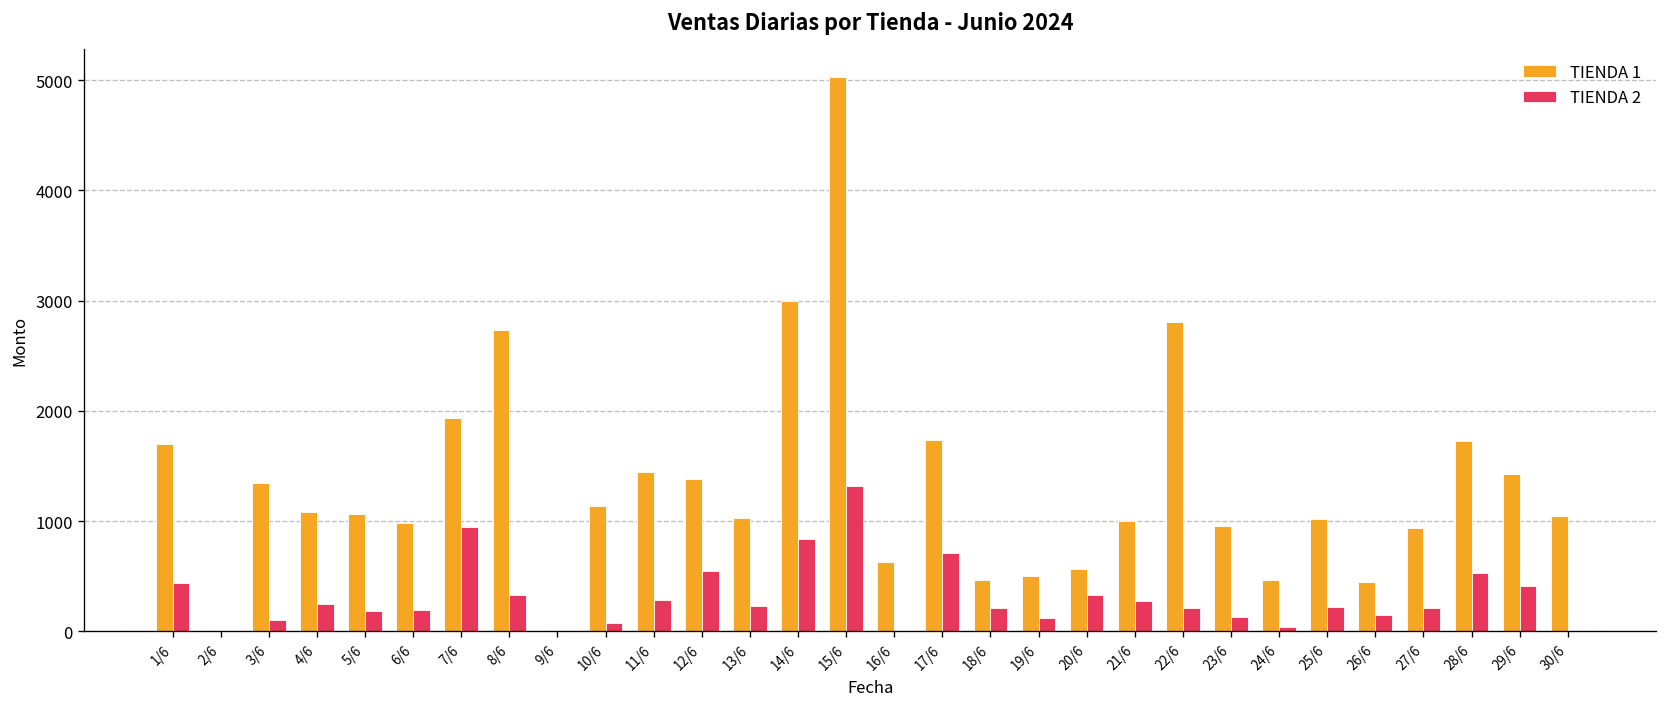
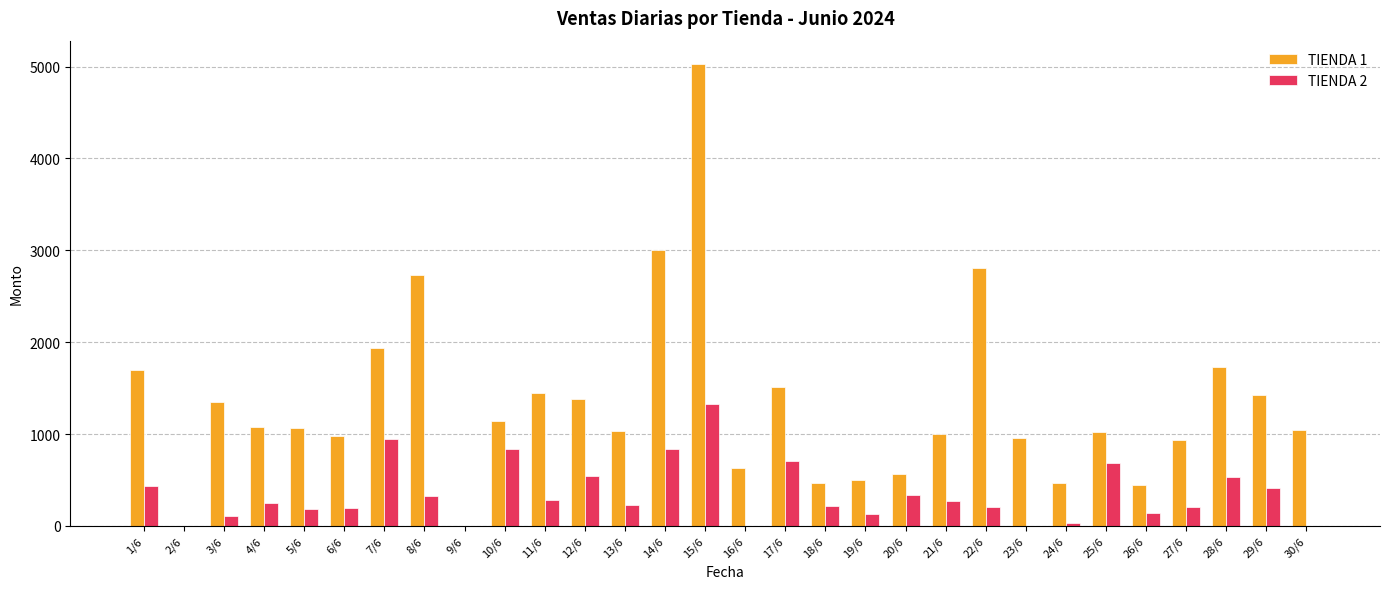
  {
    "TIENDA 1": {
      "1/6": 1700,
      "2/6": 0,
      "3/6": 1300,
      "4/6": 1100,
      "5/6": 1100,
      "6/6": 1000,
      "7/6": 1900,
      "8/6": 2700,
      "9/6": 0,
      "10/6": 1100,
      "11/6": 1400,
      "12/6": 1400,
      "13/6": 1000,
      "14/6": 3000,
      "15/6": 5000,
      "16/6": 600,
-     "17/6": 1700,
+     "17/6": 1500,
      "18/6": 500,
      "19/6": 500,
      "20/6": 600,
      "21/6": 1000,
      "22/6": 2800,
      "23/6": 1000,
      "24/6": 500,
      "25/6": 1000,
      "26/6": 400,
      "27/6": 900,
      "28/6": 1700,
      "29/6": 1400,
      "30/6": 1000
    },
    "TIENDA 2": {
      "1/6": 400,
      "2/6": 0,
      "3/6": 100,
      "4/6": 200,
      "5/6": 200,
      "6/6": 200,
      "7/6": 1000,
      "8/6": 300,
      "9/6": 0,
-     "10/6": 100,
+     "10/6": 800,
      "11/6": 300,
      "12/6": 500,
      "13/6": 200,
      "14/6": 800,
      "15/6": 1300,
      "16/6": 0,
      "17/6": 700,
      "18/6": 200,
      "19/6": 100,
      "20/6": 300,
      "21/6": 300,
      "22/6": 200,
-     "23/6": 100,
+     "23/6": 0,
      "24/6": 0,
-     "25/6": 200,
+     "25/6": 700,
      "26/6": 100,
      "27/6": 200,
      "28/6": 500,
      "29/6": 400,
      "30/6": 0
    }
  }
